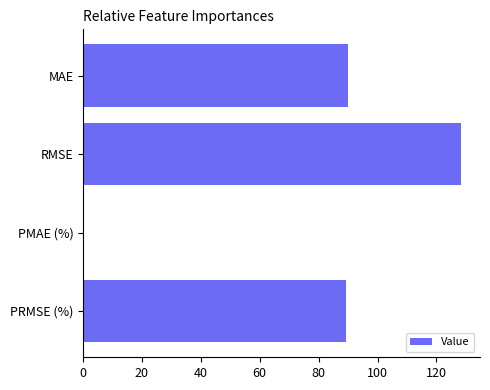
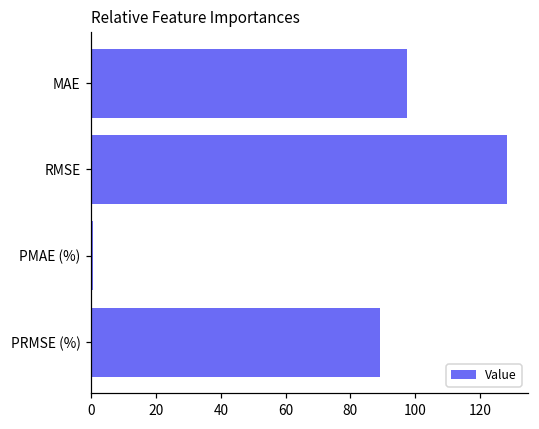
  {
-   "MAE": 90,
+   "MAE": 97,
    "RMSE": 128,
    "PRMSE (%)": 89
  }
